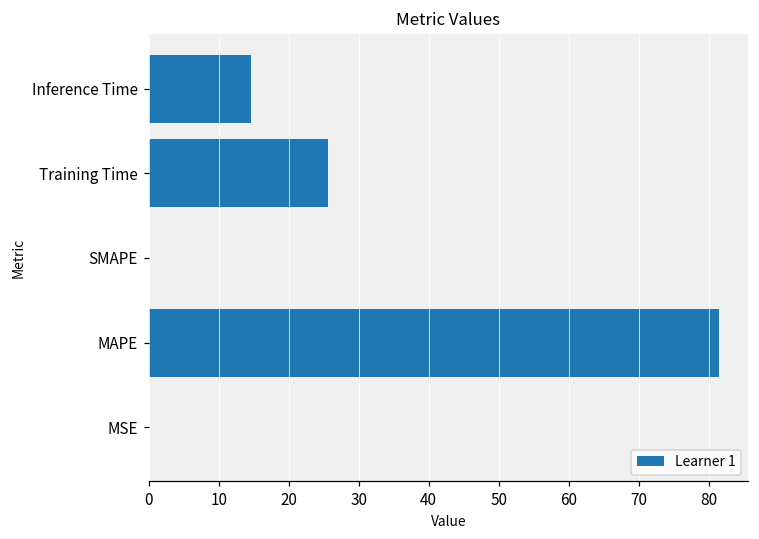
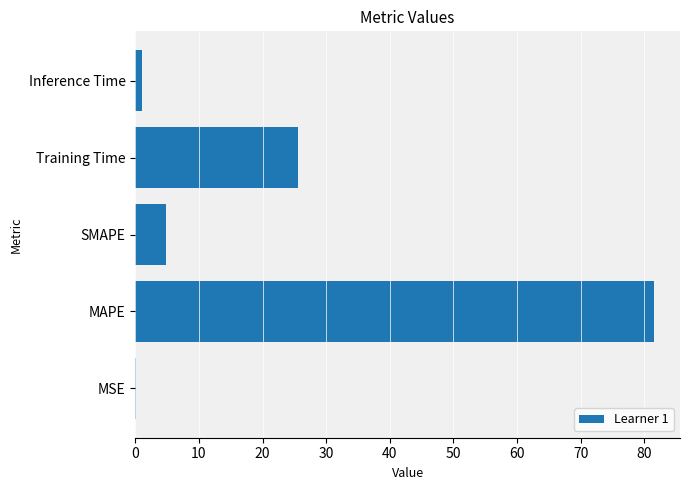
  {
-   "Inference Time": 15,
+   "Inference Time": 1,
    "Training Time": 26,
-   "SMAPE": 0,
+   "SMAPE": 5,
    "MAPE": 82
  }
